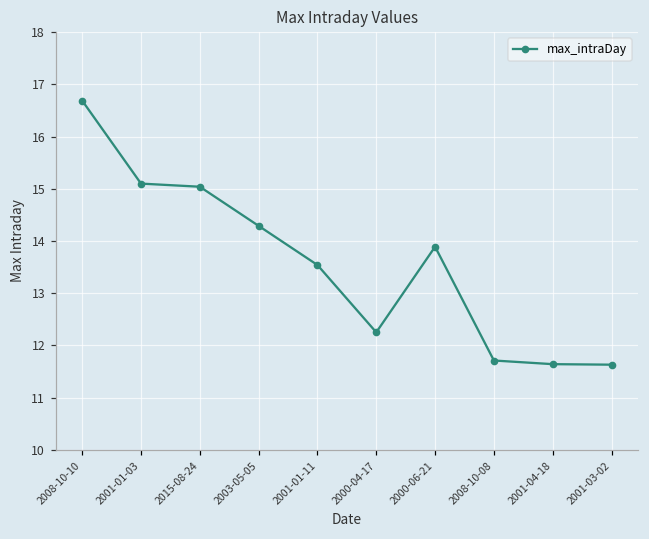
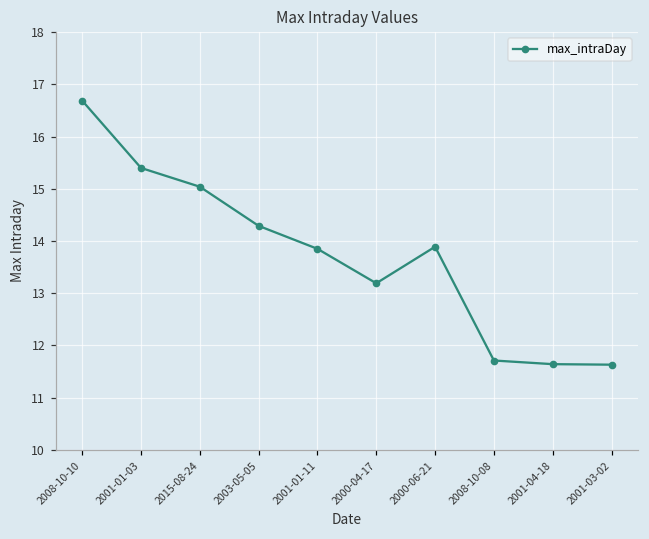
  {
    "2008-10-10": 16.7,
-   "2001-01-03": 15.1,
+   "2001-01-03": 15.4,
    "2015-08-24": 15.0,
    "2003-05-05": 14.3,
-   "2001-01-11": 13.5,
-   "2000-04-17": 12.3,
+   "2001-01-11": 13.9,
+   "2000-04-17": 13.2,
    "2000-06-21": 13.9,
    "2008-10-08": 11.7,
    "2001-04-18": 11.6,
    "2001-03-02": 11.6
  }
